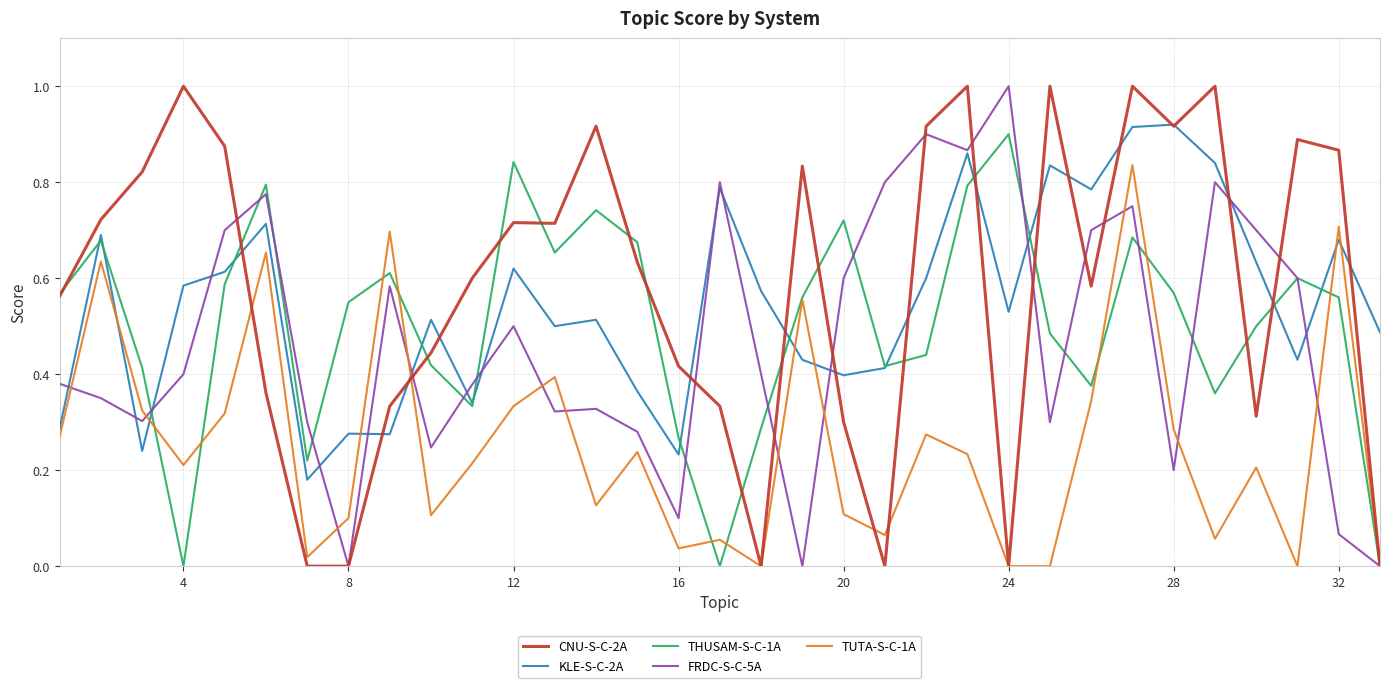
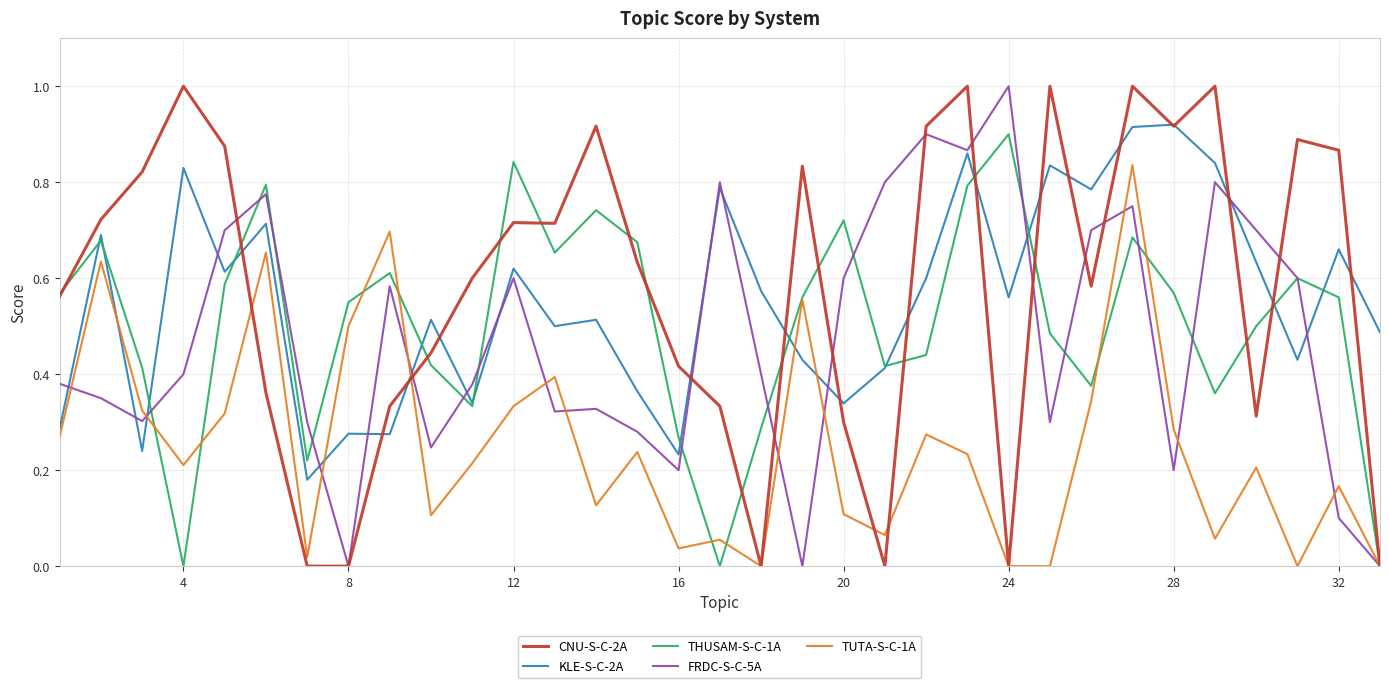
  {
    "CNU-S-C-2A": {
      "4": 1.00,
      "12": 0.72,
      "16": 0.42,
      "20": 0.30,
      "32": 0.87
    },
    "KLE-S-C-2A": {
-     "4": 0.58,
+     "4": 0.83,
      "8": 0.28,
      "12": 0.62,
      "16": 0.23,
-     "20": 0.40,
-     "24": 0.53,
-     "32": 0.68
+     "20": 0.34,
+     "24": 0.56,
+     "32": 0.66
    },
    "THUSAM-S-C-1A": {
      "4": 0.00,
      "8": 0.55,
      "12": 0.84,
      "16": 0.27,
      "20": 0.72,
      "24": 0.90,
      "28": 0.57,
      "32": 0.56
    },
    "FRDC-S-C-5A": {
      "4": 0.40,
-     "12": 0.5,
-     "16": 0.1,
+     "12": 0.6,
+     "16": 0.2,
      "20": 0.60,
      "24": 1.00,
      "28": 0.20,
-     "32": 0.07
+     "32": 0.10
    },
    "TUTA-S-C-1A": {
      "4": 0.21,
-     "8": 0.1,
+     "8": 0.5,
      "12": 0.33,
      "16": 0.04,
      "20": 0.11,
      "28": 0.29,
-     "32": 0.71
+     "32": 0.17
    }
  }
